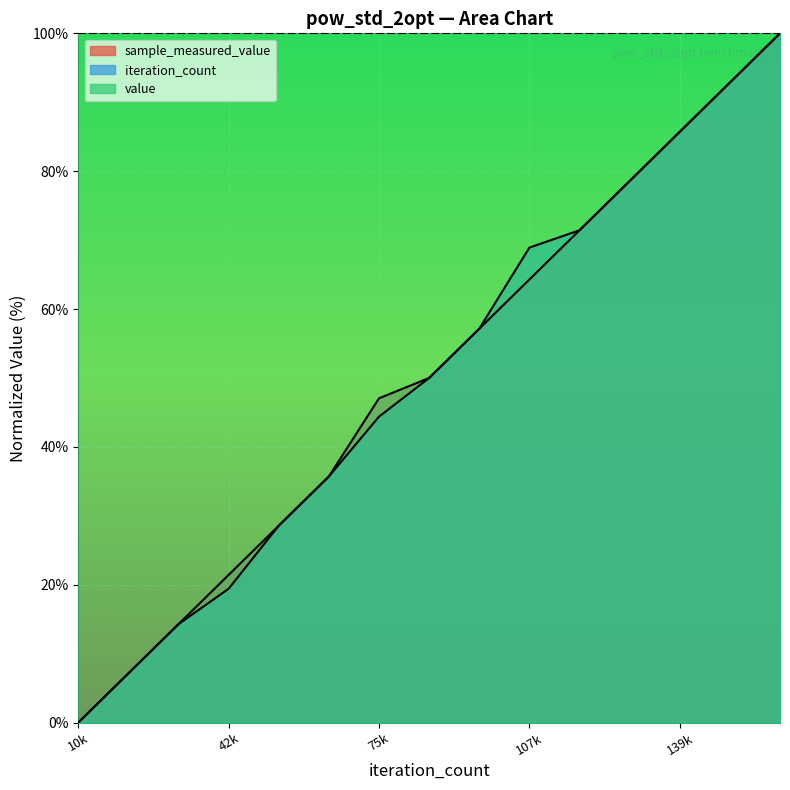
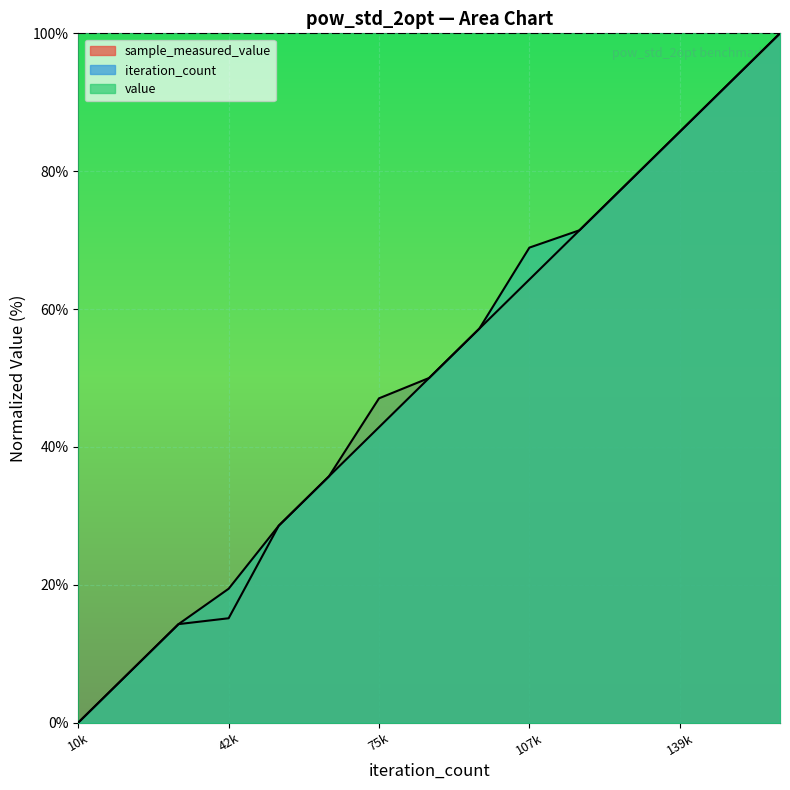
  {
    "sample_measured_value": {
-     "42k": "21%",
+     "42k": "15%",
      "75k": "47%",
      "107k": "64%"
    },
    "iteration_count": {
      "42k": "19%",
-     "75k": "44%",
+     "75k": "43%",
      "107k": "69%"
    },
    "value": {
      "10k": "100%",
      "42k": "100%",
      "75k": "100%",
      "107k": "100%"
    }
  }
